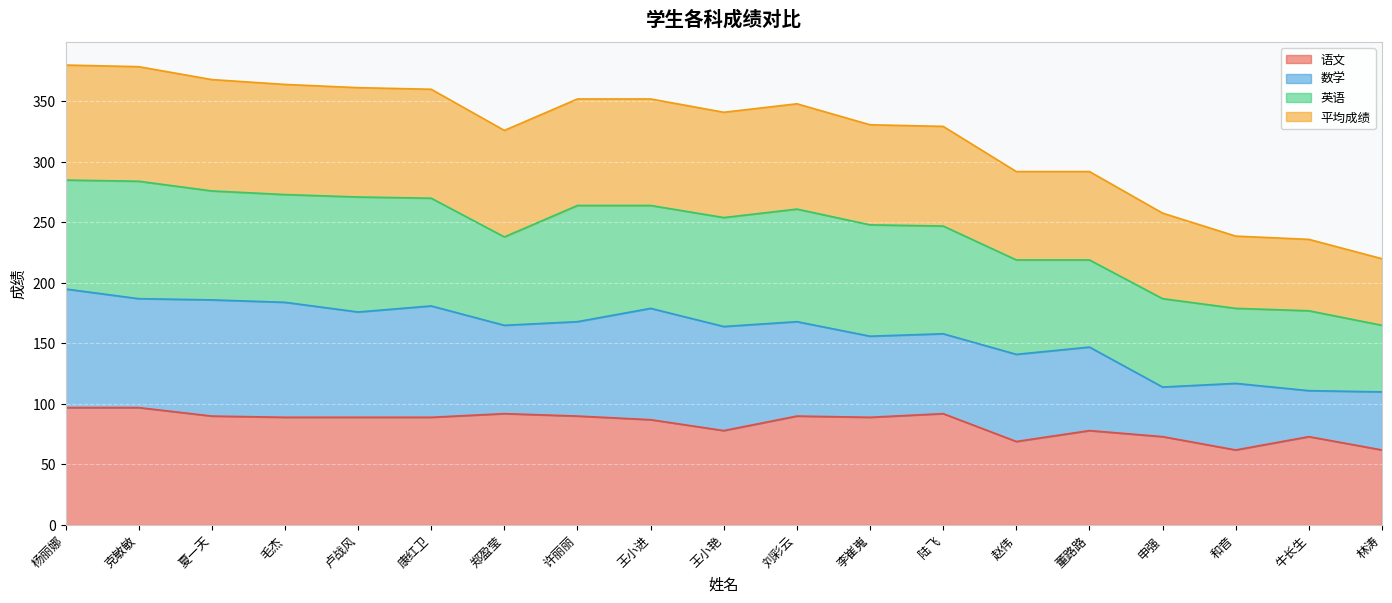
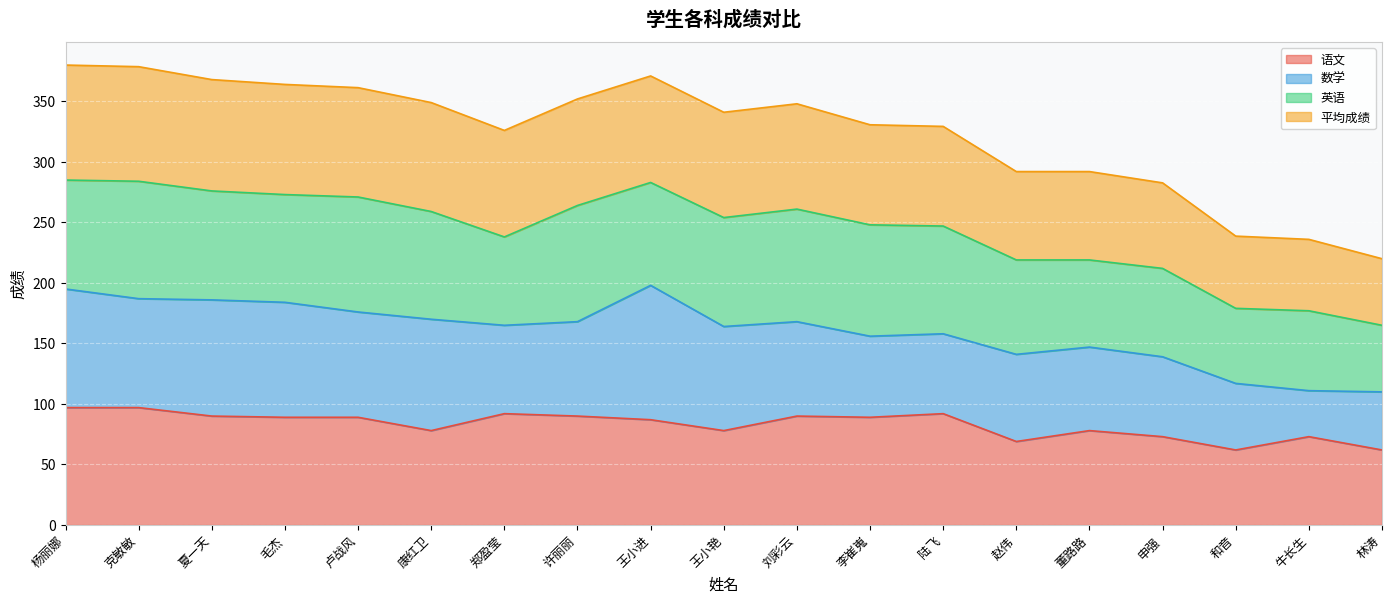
  {
    "语文": {
      "杨丽娜": 97,
      "克敏敏": 97,
      "夏一天": 90,
      "毛杰": 89,
      "卢战风": 89,
-     "康红卫": 89,
+     "康红卫": 78,
      "郑盈莹": 92,
      "许丽丽": 90,
      "王小进": 87,
      "王小艳": 78,
      "刘彩云": 90,
      "李崔嵬": 89,
      "陆飞": 92,
      "赵伟": 69,
      "董路路": 78,
      "申强": 73,
      "和音": 62,
      "牛长生": 73,
      "林涛": 62
    },
    "数学": {
      "杨丽娜": 98,
      "克敏敏": 90,
      "夏一天": 96,
      "毛杰": 95,
      "卢战风": 87,
      "康红卫": 92,
      "郑盈莹": 73,
      "许丽丽": 78,
-     "王小进": 92,
+     "王小进": 111,
      "王小艳": 86,
      "刘彩云": 78,
      "李崔嵬": 67,
      "陆飞": 66,
      "赵伟": 72,
      "董路路": 69,
-     "申强": 41,
+     "申强": 66,
      "和音": 55,
      "牛长生": 38,
      "林涛": 48
    },
    "英语": {
      "杨丽娜": 90,
      "克敏敏": 97,
      "夏一天": 90,
      "毛杰": 89,
      "卢战风": 95,
      "康红卫": 89,
      "郑盈莹": 73,
      "许丽丽": 96,
      "王小进": 85,
      "王小艳": 90,
      "刘彩云": 93,
      "李崔嵬": 92,
      "陆飞": 89,
      "赵伟": 78,
      "董路路": 72,
      "申强": 73,
      "和音": 62,
      "牛长生": 66,
      "林涛": 55
    },
    "平均成绩": {
      "杨丽娜": 95,
      "克敏敏": 95,
      "夏一天": 92,
      "毛杰": 91,
      "卢战风": 90,
      "康红卫": 90,
      "郑盈莹": 88,
      "许丽丽": 88,
      "王小进": 88,
      "王小艳": 87,
      "刘彩云": 87,
      "李崔嵬": 83,
      "陆飞": 82,
      "赵伟": 73,
      "董路路": 73,
      "申强": 71,
      "和音": 60,
      "牛长生": 59,
      "林涛": 55
    }
  }
